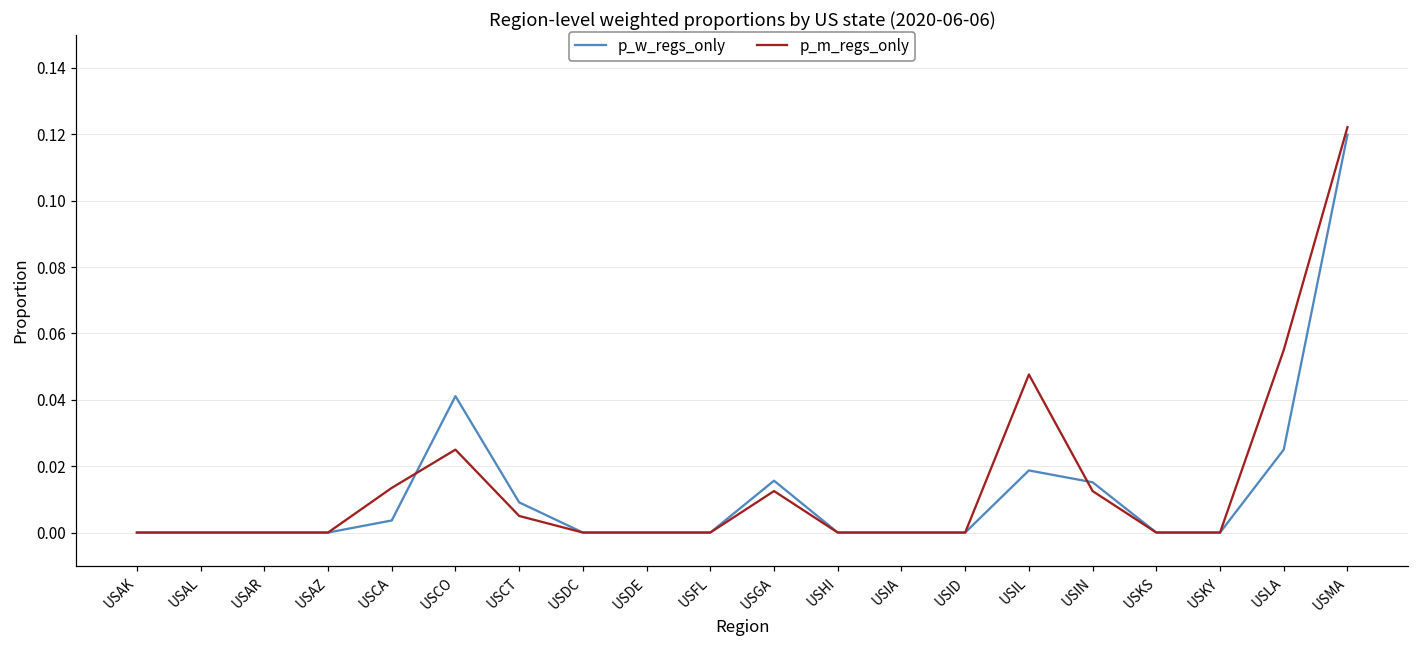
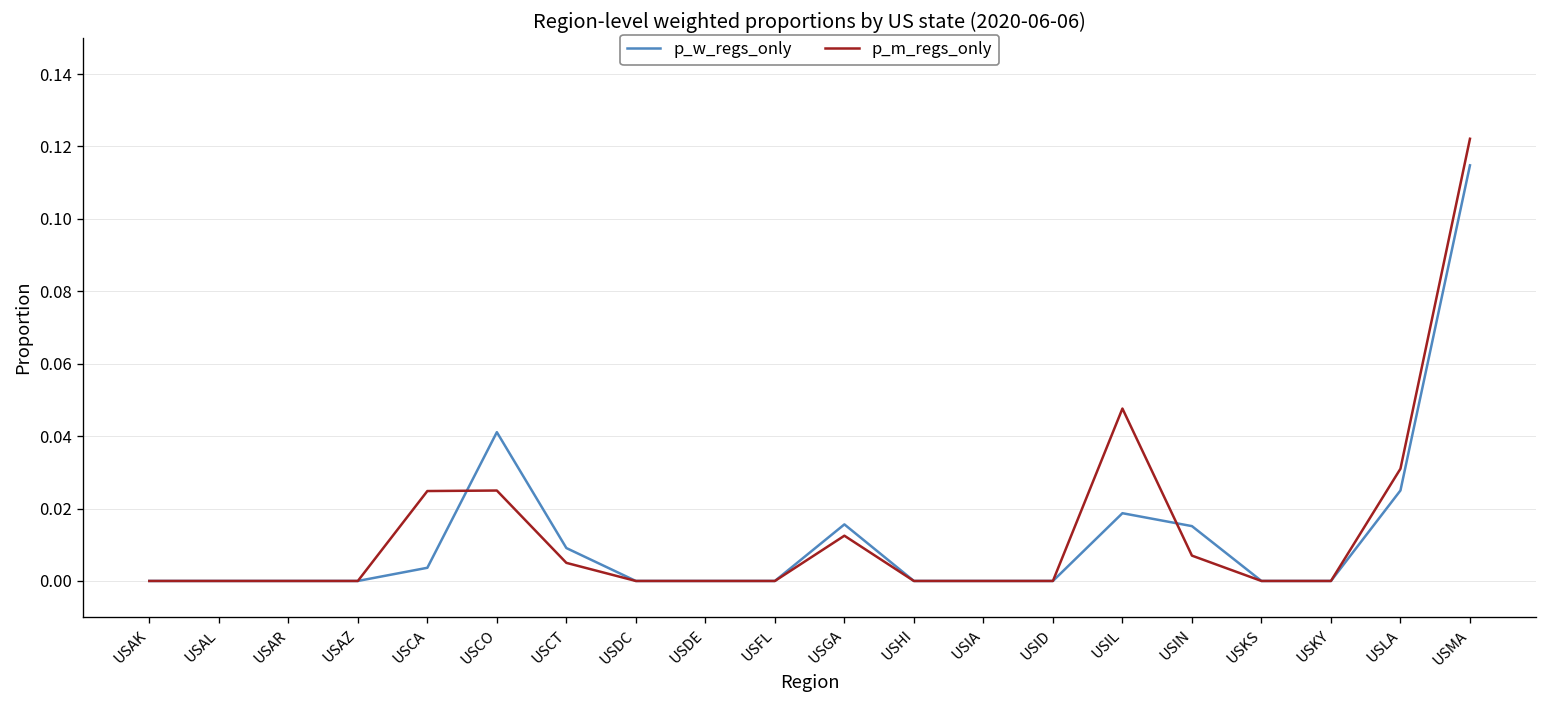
  {
    "p_w_regs_only": {
      "USCA": 0.004,
      "USCO": 0.041,
      "USCT": 0.009,
      "USGA": 0.016,
      "USIL": 0.019,
      "USIN": 0.015,
      "USLA": 0.025,
-     "USMA": 0.120
+     "USMA": 0.115
    },
    "p_m_regs_only": {
-     "USCA": 0.013,
+     "USCA": 0.025,
      "USCO": 0.025,
      "USCT": 0.005,
      "USGA": 0.013,
      "USIL": 0.048,
-     "USIN": 0.013,
-     "USLA": 0.055,
+     "USIN": 0.007,
+     "USLA": 0.031,
      "USMA": 0.122
    }
  }
